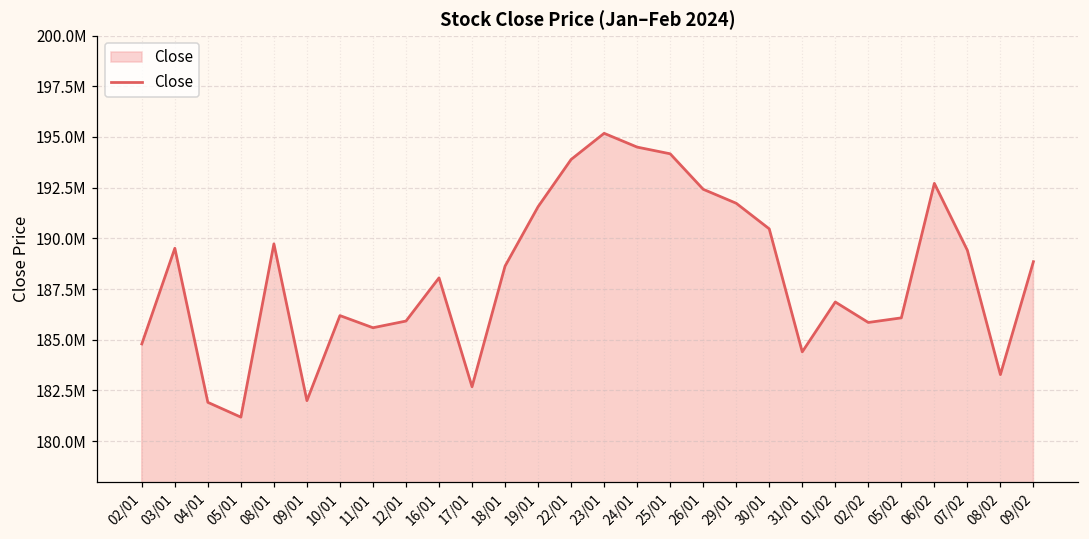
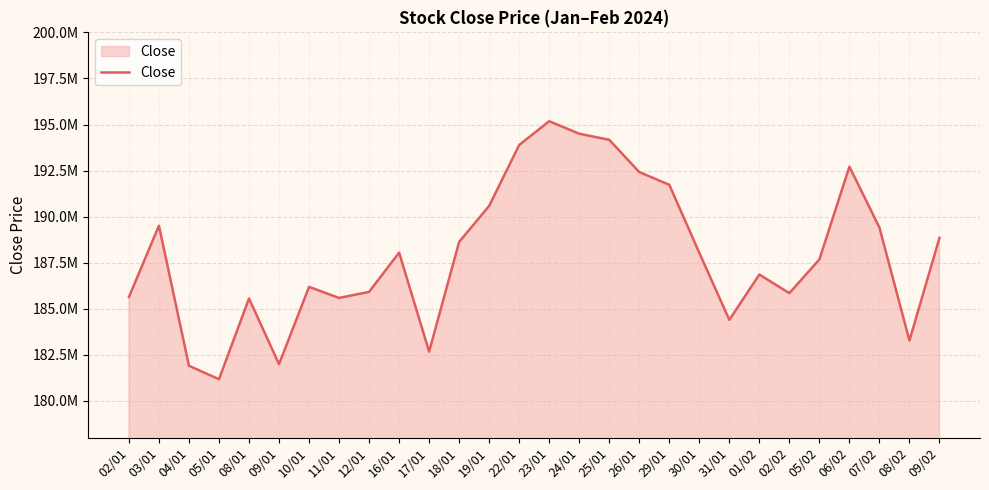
  {
-   "02/01": 184800000,
+   "02/01": 185600000,
    "03/01": 189500000,
    "04/01": 181900000,
    "05/01": 181200000,
-   "08/01": 189700000,
+   "08/01": 185600000,
    "09/01": 182000000,
    "10/01": 186200000,
    "11/01": 185600000,
    "12/01": 185900000,
    "16/01": 188100000,
    "17/01": 182700000,
    "18/01": 188600000,
-   "19/01": 191600000,
+   "19/01": 190600000,
    "22/01": 193900000,
    "23/01": 195200000,
    "24/01": 194500000,
    "25/01": 194200000,
    "26/01": 192400000,
    "29/01": 191700000,
-   "30/01": 190500000,
+   "30/01": 188000000,
    "31/01": 184400000,
    "01/02": 186900000,
    "02/02": 185900000,
-   "05/02": 186100000,
+   "05/02": 187700000,
    "06/02": 192700000,
    "07/02": 189400000,
    "08/02": 183300000,
    "09/02": 188900000
  }
